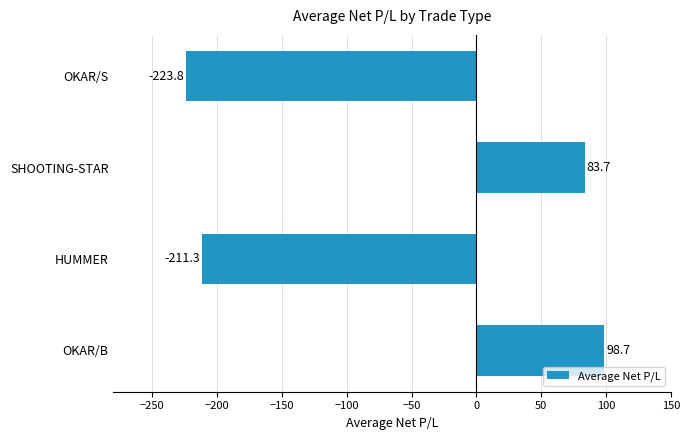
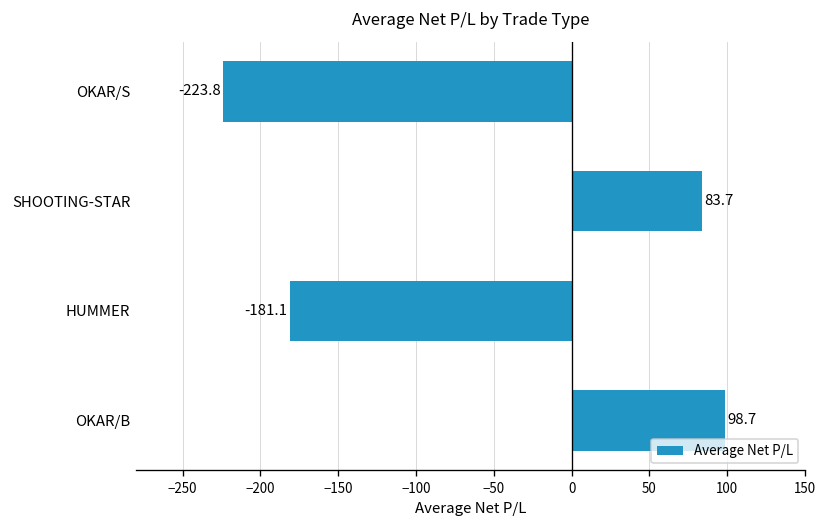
  {
    "OKAR/S": -223.8,
    "SHOOTING-STAR": 83.7,
-   "HUMMER": -211.3,
+   "HUMMER": -181.1,
    "OKAR/B": 98.7
  }
